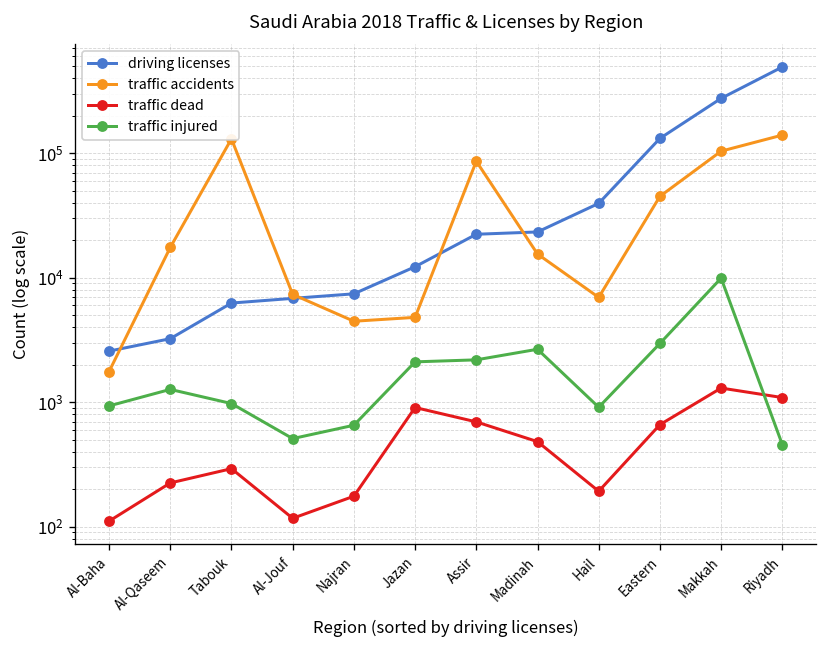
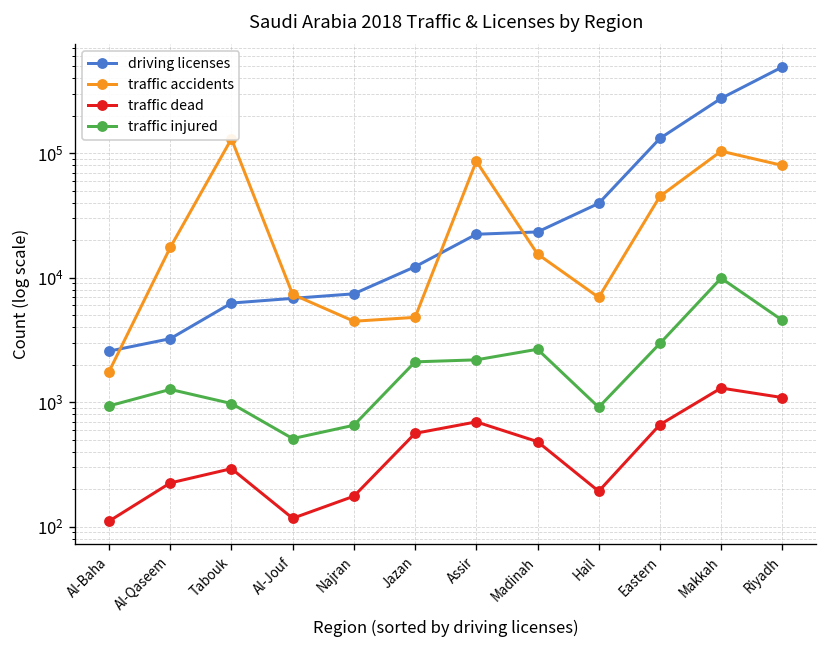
  {
    "driving licenses": {
      "Al-Baha": 2600,
      "Al-Qaseem": 3200,
      "Tabouk": 6000,
      "Al-Jouf": 7000,
      "Najran": 7000,
      "Jazan": 12000,
      "Assir": 22000,
      "Madinah": 23000,
      "Hail": 40000,
      "Eastern": 130000,
      "Makkah": 280000,
      "Riyadh": 500000
    },
    "traffic accidents": {
      "Al-Baha": 1800,
      "Al-Qaseem": 18000,
      "Al-Jouf": 7000,
      "Najran": 4500,
      "Jazan": 5000,
      "Assir": 90000,
      "Madinah": 16000,
      "Hail": 7000,
      "Eastern": 50000,
      "Makkah": 100000,
-     "Riyadh": 140000
+     "Riyadh": 80000
    },
    "traffic dead": {
      "Al-Baha": 110,
      "Al-Qaseem": 230,
      "Tabouk": 290,
      "Al-Jouf": 120,
      "Najran": 180,
-     "Jazan": 900,
+     "Jazan": 600,
      "Assir": 700,
      "Madinah": 500,
      "Hail": 190,
      "Eastern": 700,
      "Makkah": 1300,
      "Riyadh": 1100
    },
    "traffic injured": {
      "Al-Baha": 900,
      "Al-Qaseem": 1300,
      "Tabouk": 1000,
      "Al-Jouf": 500,
      "Najran": 700,
      "Jazan": 2100,
      "Assir": 2200,
      "Madinah": 2700,
      "Hail": 900,
      "Eastern": 3000,
      "Makkah": 10000,
-     "Riyadh": 500
+     "Riyadh": 5000
    }
  }
